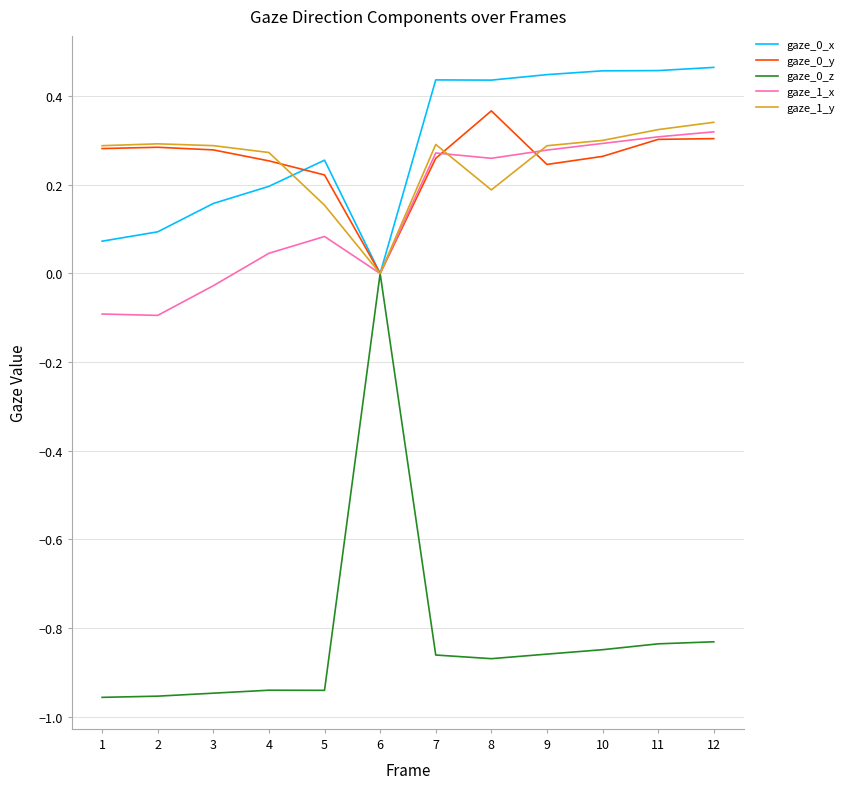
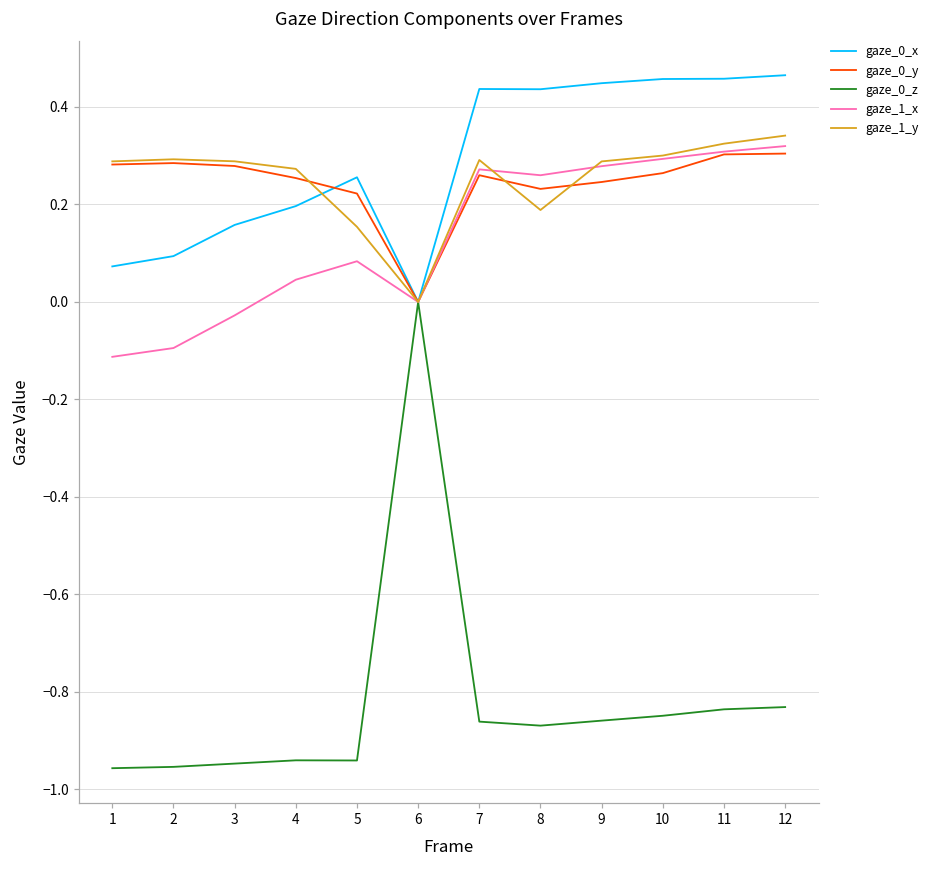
  {
    "gaze_0_x": {
      "1": 0.07,
      "2": 0.09,
      "3": 0.16,
      "4": 0.20,
      "5": 0.26,
      "7": 0.44,
      "8": 0.44,
      "9": 0.45,
      "10": 0.46,
      "11": 0.46,
      "12": 0.47
    },
    "gaze_0_y": {
      "1": 0.28,
      "2": 0.28,
      "3": 0.28,
      "4": 0.25,
      "5": 0.22,
      "7": 0.26,
-     "8": 0.37,
+     "8": 0.23,
      "9": 0.25,
      "10": 0.26,
      "11": 0.30,
      "12": 0.30
    },
    "gaze_0_z": {
      "1": -0.96,
      "2": -0.95,
      "3": -0.95,
      "4": -0.94,
      "5": -0.94,
      "7": -0.86,
      "8": -0.87,
      "9": -0.86,
      "10": -0.85,
      "11": -0.84,
      "12": -0.83
    },
    "gaze_1_x": {
-     "1": -0.09,
+     "1": -0.11,
      "2": -0.09,
      "3": -0.03,
      "4": 0.05,
      "5": 0.08,
      "7": 0.27,
      "8": 0.26,
      "9": 0.28,
      "10": 0.29,
      "11": 0.31,
      "12": 0.32
    },
    "gaze_1_y": {
      "1": 0.29,
      "2": 0.29,
      "3": 0.29,
      "4": 0.27,
      "5": 0.15,
      "7": 0.29,
      "8": 0.19,
      "9": 0.29,
      "10": 0.30,
      "11": 0.32,
      "12": 0.34
    }
  }
